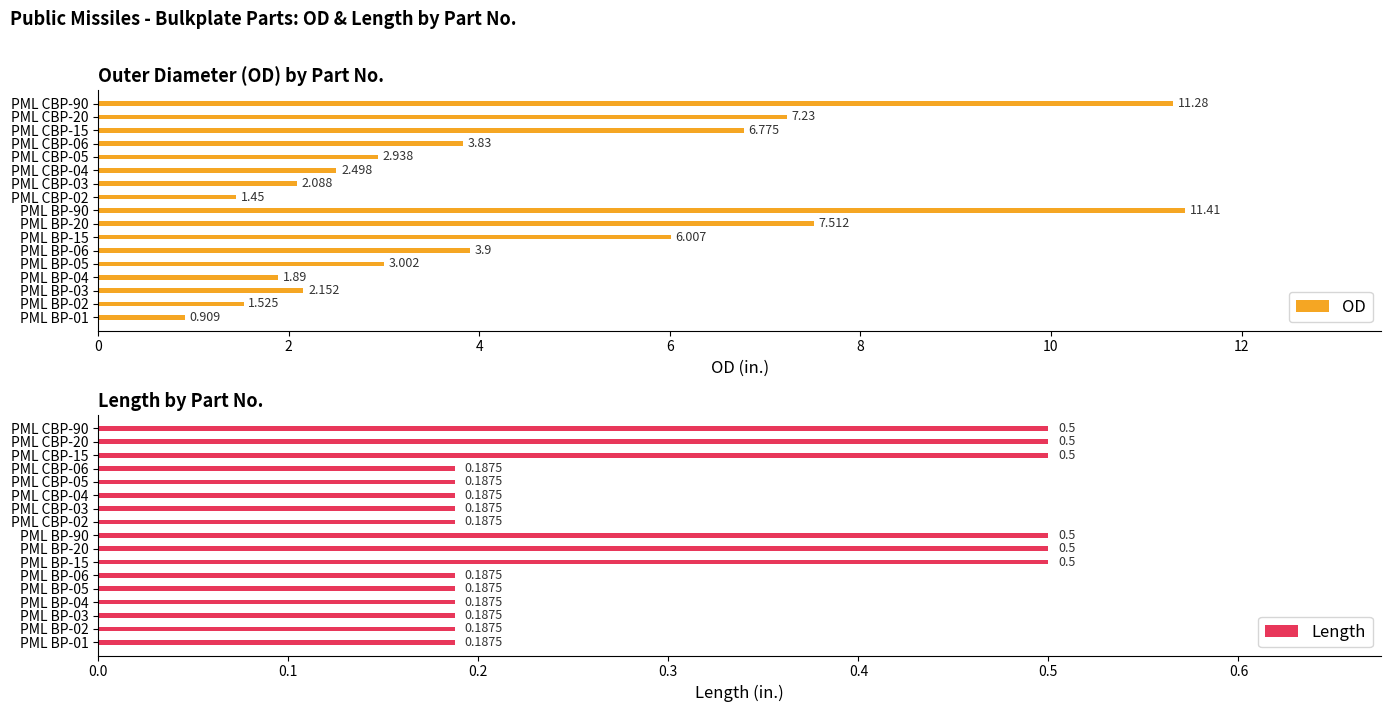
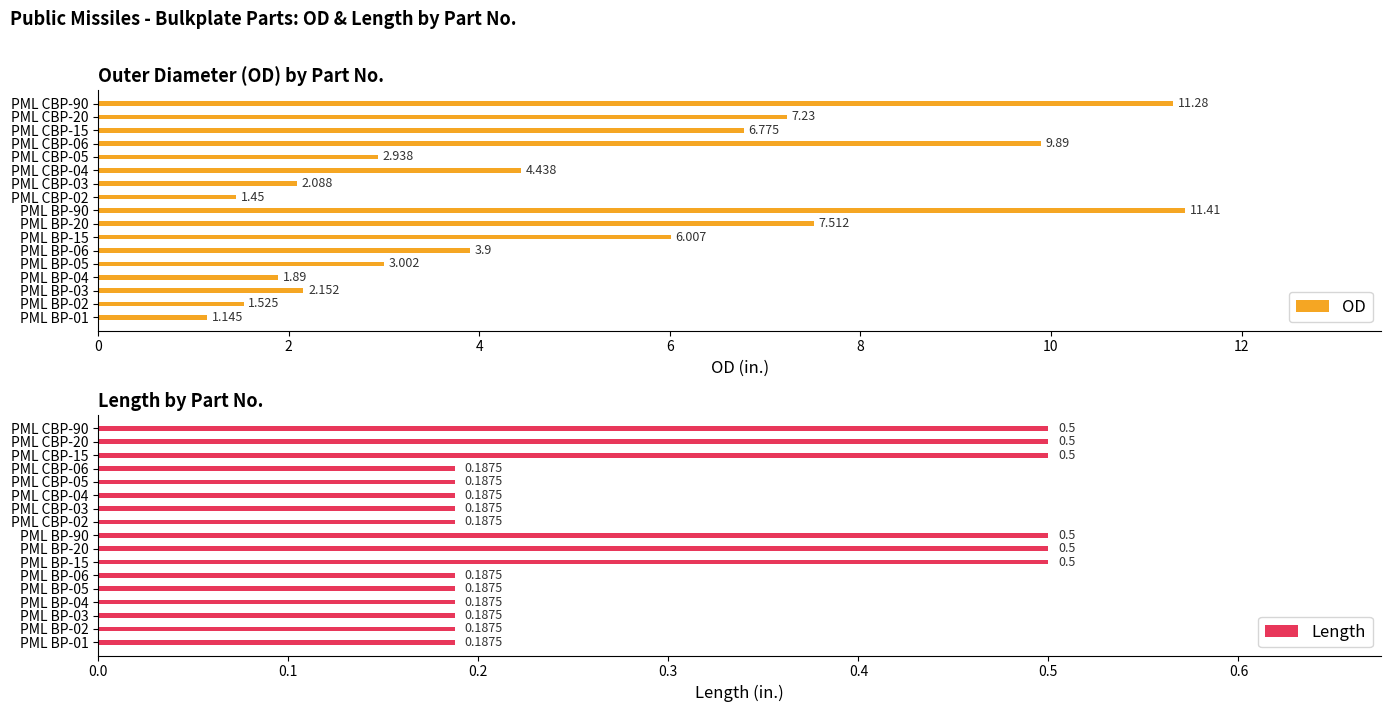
  {
    "Outer Diameter (OD) by Part No.": {
      "PML CBP-90": 11.28,
      "PML CBP-20": 7.23,
      "PML CBP-15": 6.775,
-     "PML CBP-06": 3.83,
+     "PML CBP-06": 9.89,
      "PML CBP-05": 2.938,
-     "PML CBP-04": 2.498,
+     "PML CBP-04": 4.438,
      "PML CBP-03": 2.088,
      "PML CBP-02": 1.45,
      "PML BP-90": 11.41,
      "PML BP-20": 7.512,
      "PML BP-15": 6.007,
      "PML BP-06": 3.9,
      "PML BP-05": 3.002,
      "PML BP-04": 1.89,
      "PML BP-03": 2.152,
      "PML BP-02": 1.525,
-     "PML BP-01": 0.909
+     "PML BP-01": 1.145
    },
    "Length by Part No.": {
      "PML CBP-90": 0.5,
      "PML CBP-20": 0.5,
      "PML CBP-15": 0.5,
      "PML CBP-06": 0.1875,
      "PML CBP-05": 0.1875,
      "PML CBP-04": 0.1875,
      "PML CBP-03": 0.1875,
      "PML CBP-02": 0.1875,
      "PML BP-90": 0.5,
      "PML BP-20": 0.5,
      "PML BP-15": 0.5,
      "PML BP-06": 0.1875,
      "PML BP-05": 0.1875,
      "PML BP-04": 0.1875,
      "PML BP-03": 0.1875,
      "PML BP-02": 0.1875,
      "PML BP-01": 0.1875
    }
  }
